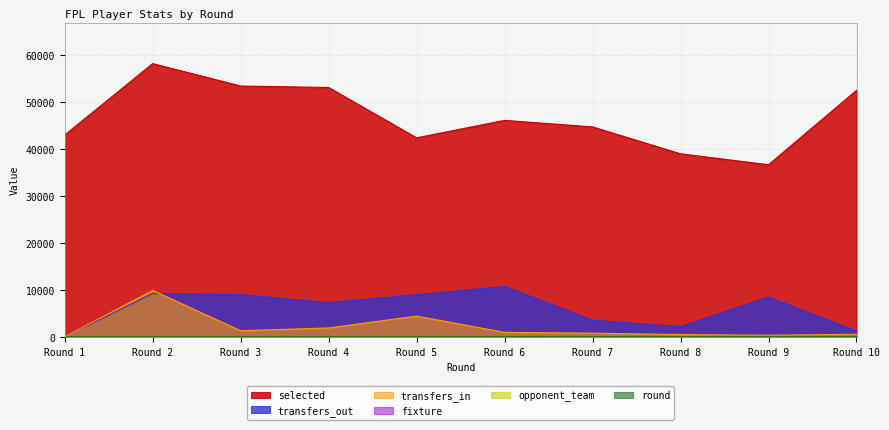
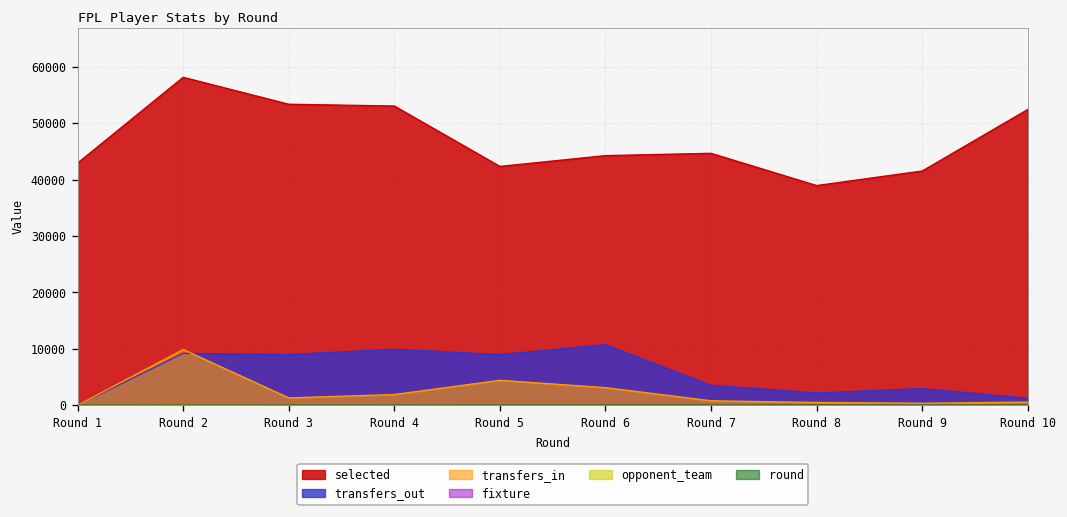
  {
    "selected": {
      "Round 1": 43000,
      "Round 2": 58000,
      "Round 3": 53000,
      "Round 4": 53000,
      "Round 5": 42000,
-     "Round 6": 46000,
+     "Round 6": 44000,
      "Round 7": 45000,
      "Round 8": 39000,
-     "Round 9": 37000,
+     "Round 9": 42000,
      "Round 10": 52000
    },
    "transfers_out": {
      "Round 2": 9000,
      "Round 3": 9000,
-     "Round 4": 7000,
+     "Round 4": 10000,
      "Round 5": 9000,
      "Round 6": 11000,
      "Round 7": 4000,
      "Round 8": 2000,
-     "Round 9": 8000,
+     "Round 9": 3000,
      "Round 10": 1000
    },
    "transfers_in": {
      "Round 2": 10000,
      "Round 3": 1000,
      "Round 4": 2000,
      "Round 5": 4000,
-     "Round 6": 1000,
+     "Round 6": 3000,
      "Round 7": 1000
    }
  }
